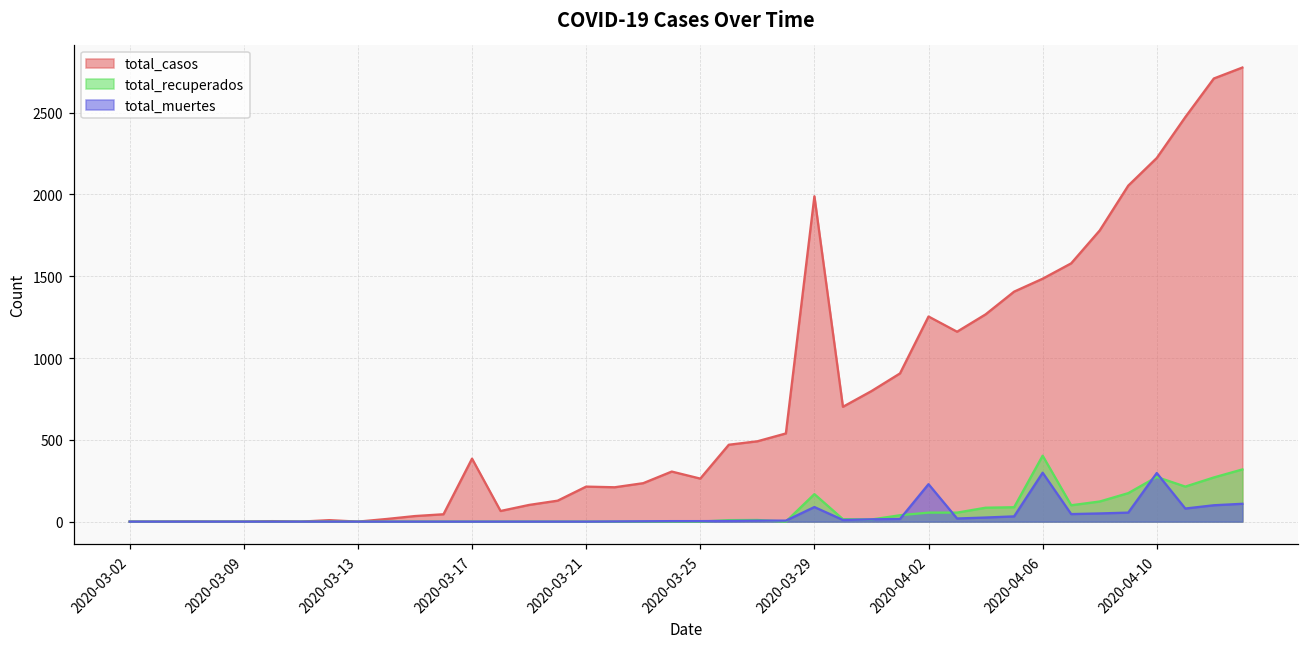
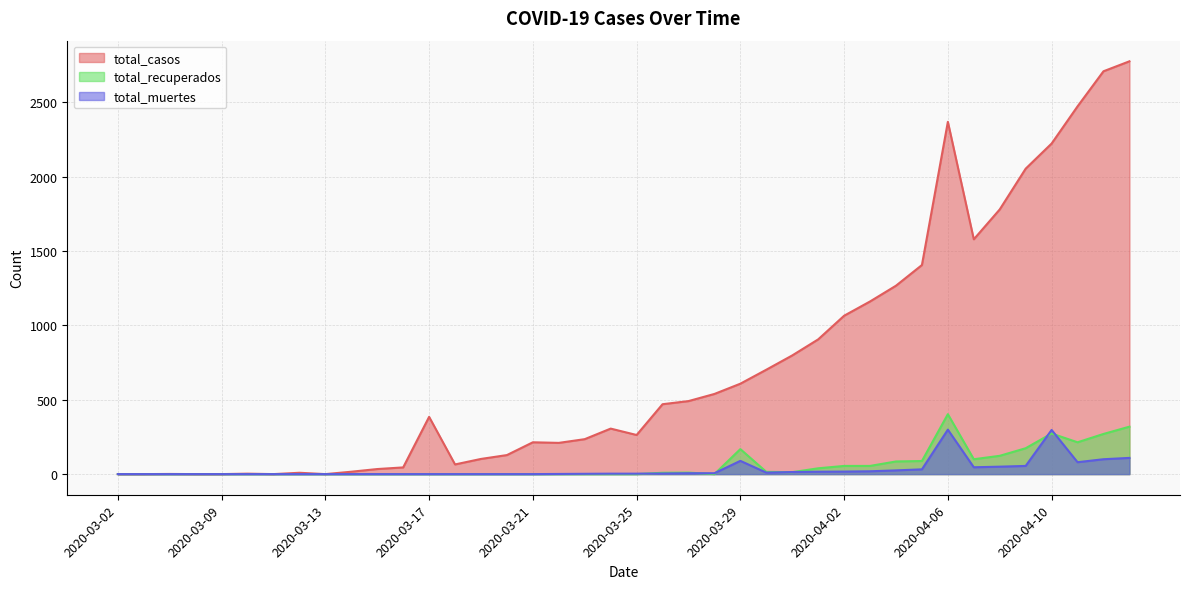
  {
    "total_casos": {
      "2020-03-17": 390,
      "2020-03-21": 210,
      "2020-03-25": 260,
-     "2020-03-29": 1990,
-     "2020-04-02": 1250,
-     "2020-04-06": 1490,
+     "2020-03-29": 610,
+     "2020-04-02": 1070,
+     "2020-04-06": 2370,
      "2020-04-10": 2220
    },
    "total_recuperados": {
      "2020-03-29": 170,
      "2020-04-02": 60,
      "2020-04-06": 400,
      "2020-04-10": 270
    },
    "total_muertes": {
      "2020-03-29": 90,
-     "2020-04-02": 230,
+     "2020-04-02": 20,
      "2020-04-06": 300,
      "2020-04-10": 300
    }
  }
